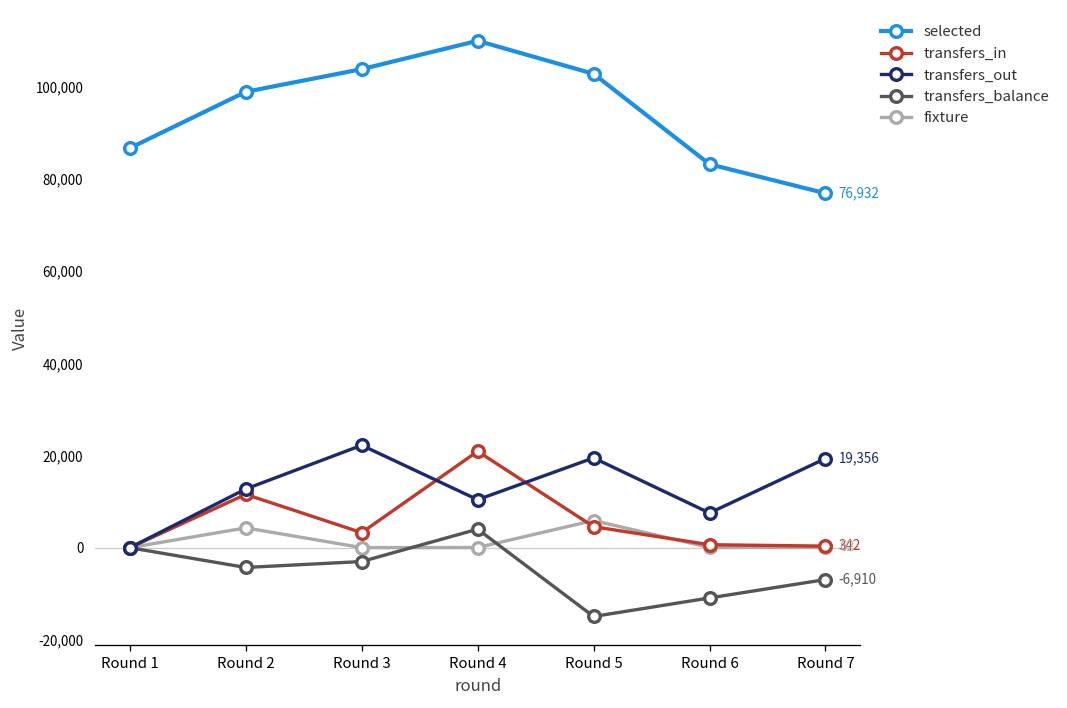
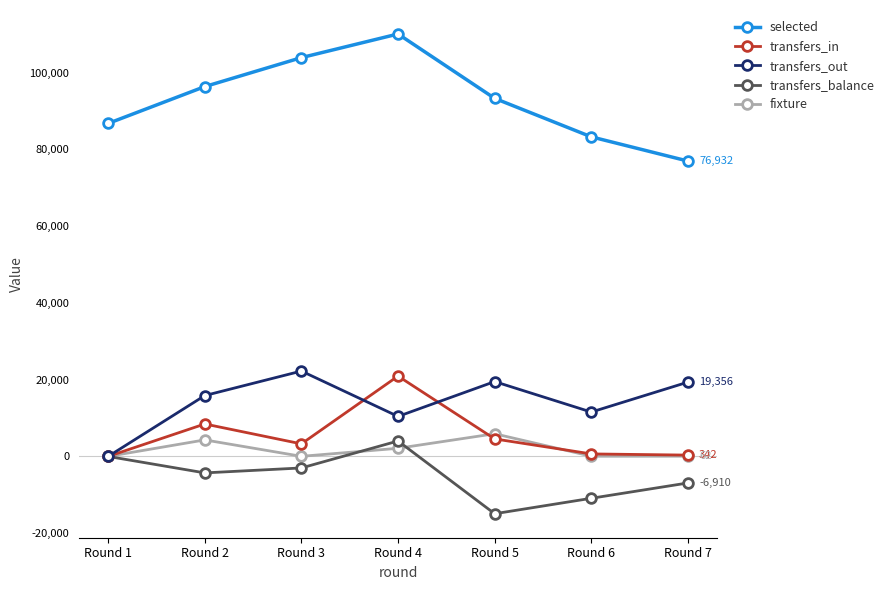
  {
    "selected": {
      "Round 1": "87,000",
-     "Round 2": "99,000",
+     "Round 2": "96,000",
      "Round 3": "104,000",
      "Round 4": "110,000",
-     "Round 5": "103,000",
+     "Round 5": "93,000",
      "Round 6": "83,000"
    },
    "transfers_in": {
-     "Round 2": "12,000",
+     "Round 2": "8,000",
      "Round 3": "3,000",
      "Round 4": "21,000",
      "Round 5": "5,000"
    },
    "transfers_out": {
-     "Round 2": "13,000",
+     "Round 2": "16,000",
      "Round 3": "22,000",
      "Round 4": "10,000",
      "Round 5": "19,000",
-     "Round 6": "8,000"
+     "Round 6": "12,000"
    },
    "transfers_balance": {
      "Round 7": "-6,910"
    },
    "fixture": {
      "Round 2": "4,000",
      "Round 3": "0",
-     "Round 4": "0",
+     "Round 4": "2,000",
      "Round 5": "6,000"
    }
  }
